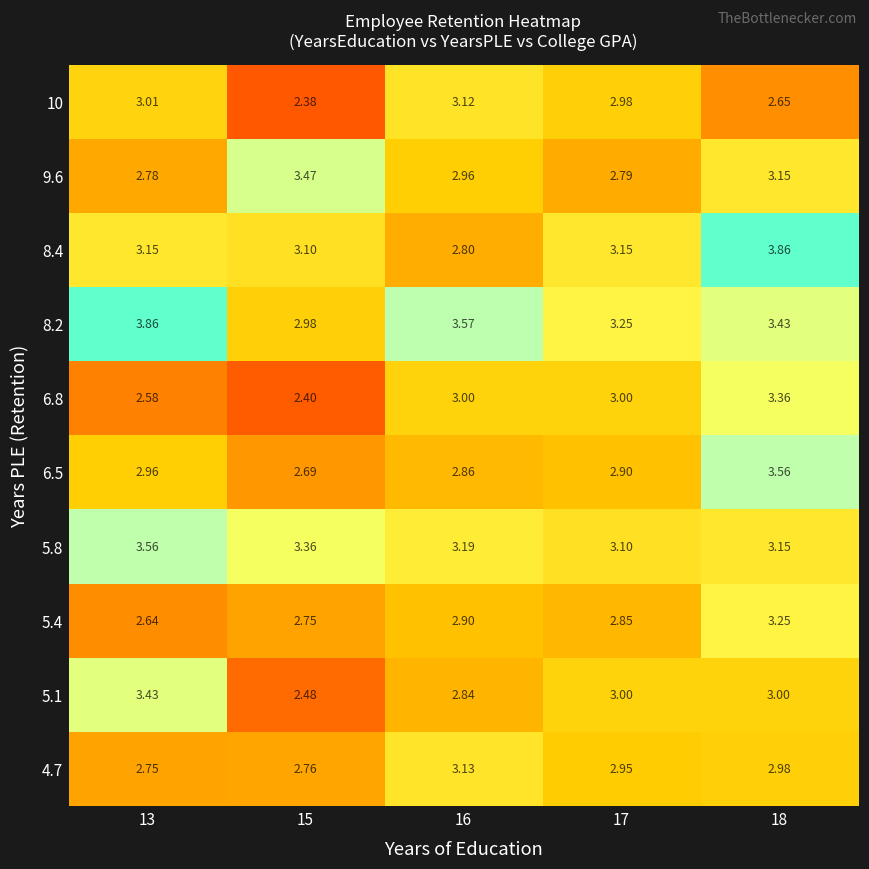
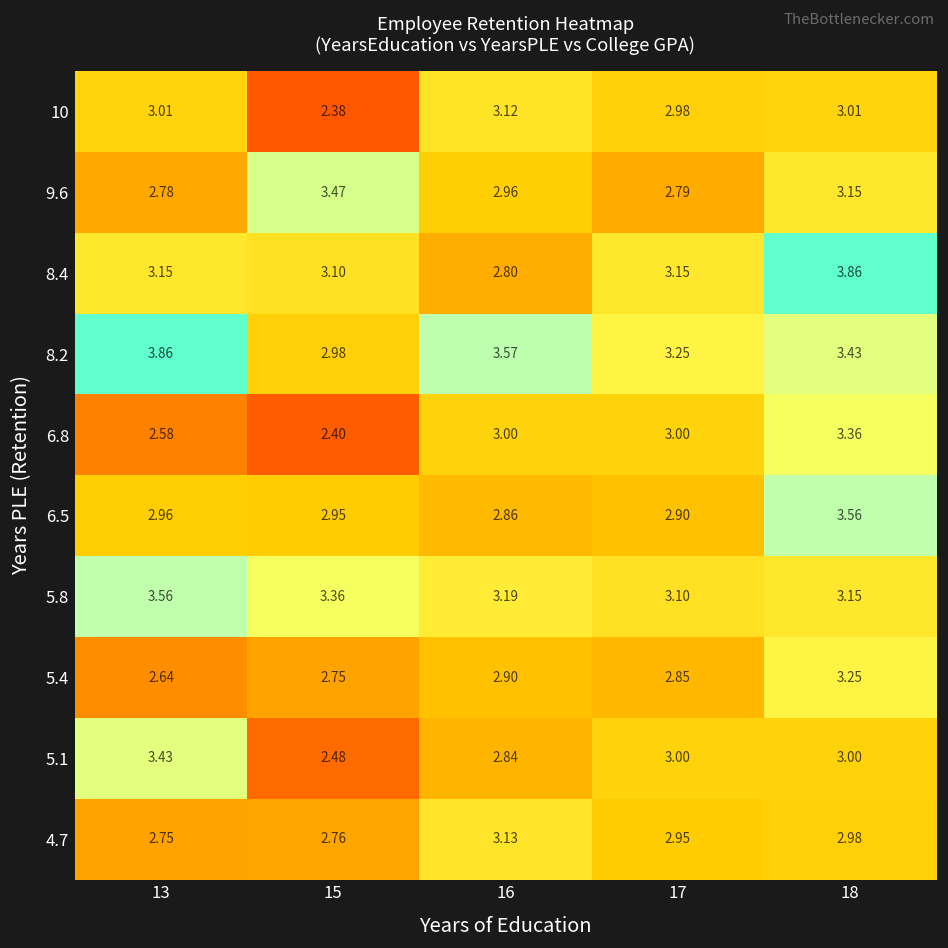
  {
    "10": {
      "13": 3.01,
      "15": 2.38,
      "16": 3.12,
      "17": 2.98,
-     "18": 2.65
+     "18": 3.01
    },
    "9.6": {
      "13": 2.78,
      "15": 3.47,
      "16": 2.96,
      "17": 2.79,
      "18": 3.15
    },
    "8.4": {
      "13": 3.15,
      "15": 3.10,
      "16": 2.80,
      "17": 3.15,
      "18": 3.86
    },
    "8.2": {
      "13": 3.86,
      "15": 2.98,
      "16": 3.57,
      "17": 3.25,
      "18": 3.43
    },
    "6.8": {
      "13": 2.58,
      "15": 2.40,
      "16": 3.00,
      "17": 3.00,
      "18": 3.36
    },
    "6.5": {
      "13": 2.96,
-     "15": 2.69,
+     "15": 2.95,
      "16": 2.86,
      "17": 2.90,
      "18": 3.56
    },
    "5.8": {
      "13": 3.56,
      "15": 3.36,
      "16": 3.19,
      "17": 3.10,
      "18": 3.15
    },
    "5.4": {
      "13": 2.64,
      "15": 2.75,
      "16": 2.90,
      "17": 2.85,
      "18": 3.25
    },
    "5.1": {
      "13": 3.43,
      "15": 2.48,
      "16": 2.84,
      "17": 3.00,
      "18": 3.00
    },
    "4.7": {
      "13": 2.75,
      "15": 2.76,
      "16": 3.13,
      "17": 2.95,
      "18": 2.98
    }
  }
